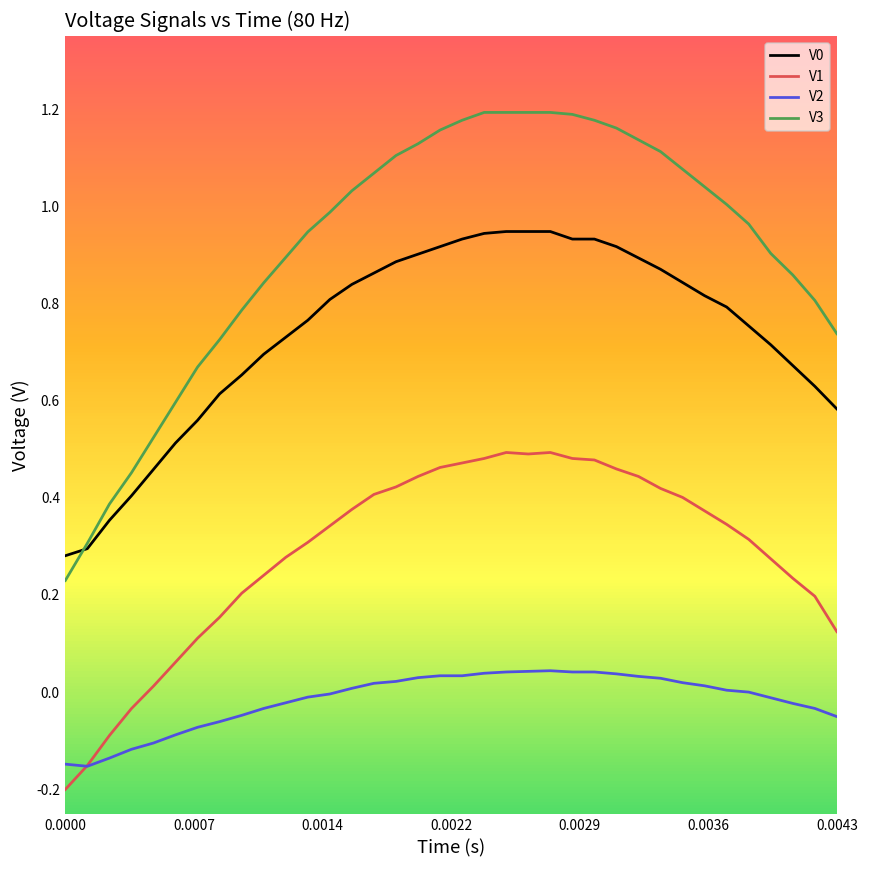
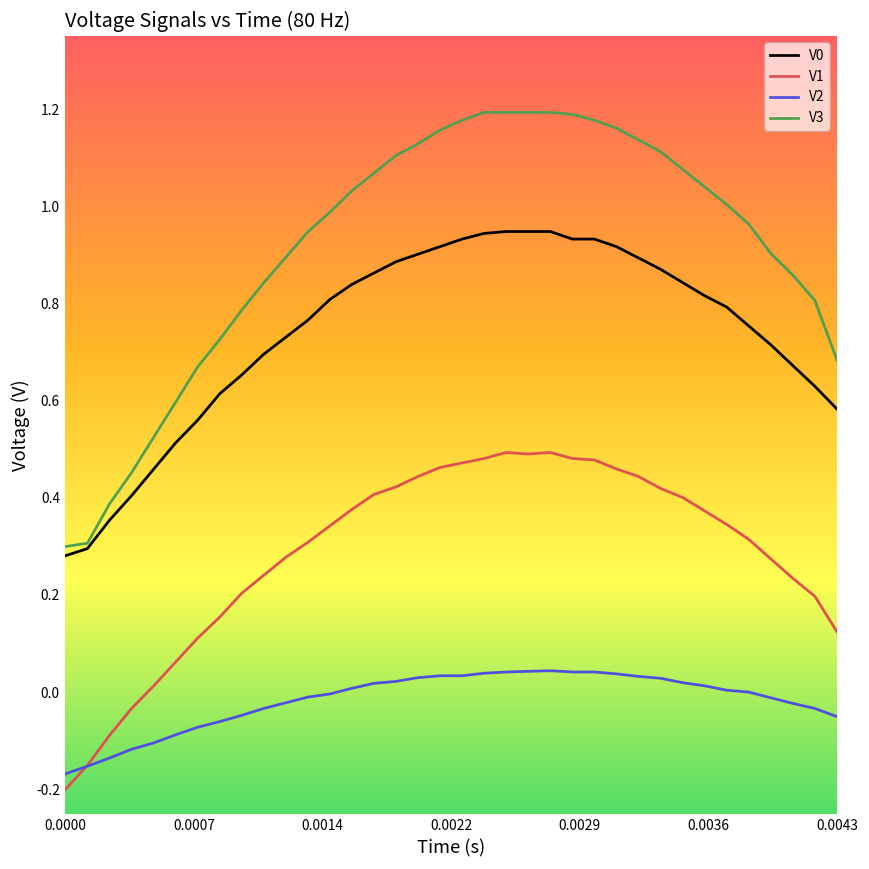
  {
    "V0": {
      "0.0000": 0.28,
      "0.0043": 0.58
    },
    "V1": {
      "0.0000": -0.20,
      "0.0043": 0.12
    },
    "V2": {
-     "0.0000": -0.15,
+     "0.0000": -0.17,
      "0.0043": -0.05
    },
    "V3": {
-     "0.0000": 0.23,
-     "0.0043": 0.74
+     "0.0000": 0.30,
+     "0.0043": 0.68
    }
  }
